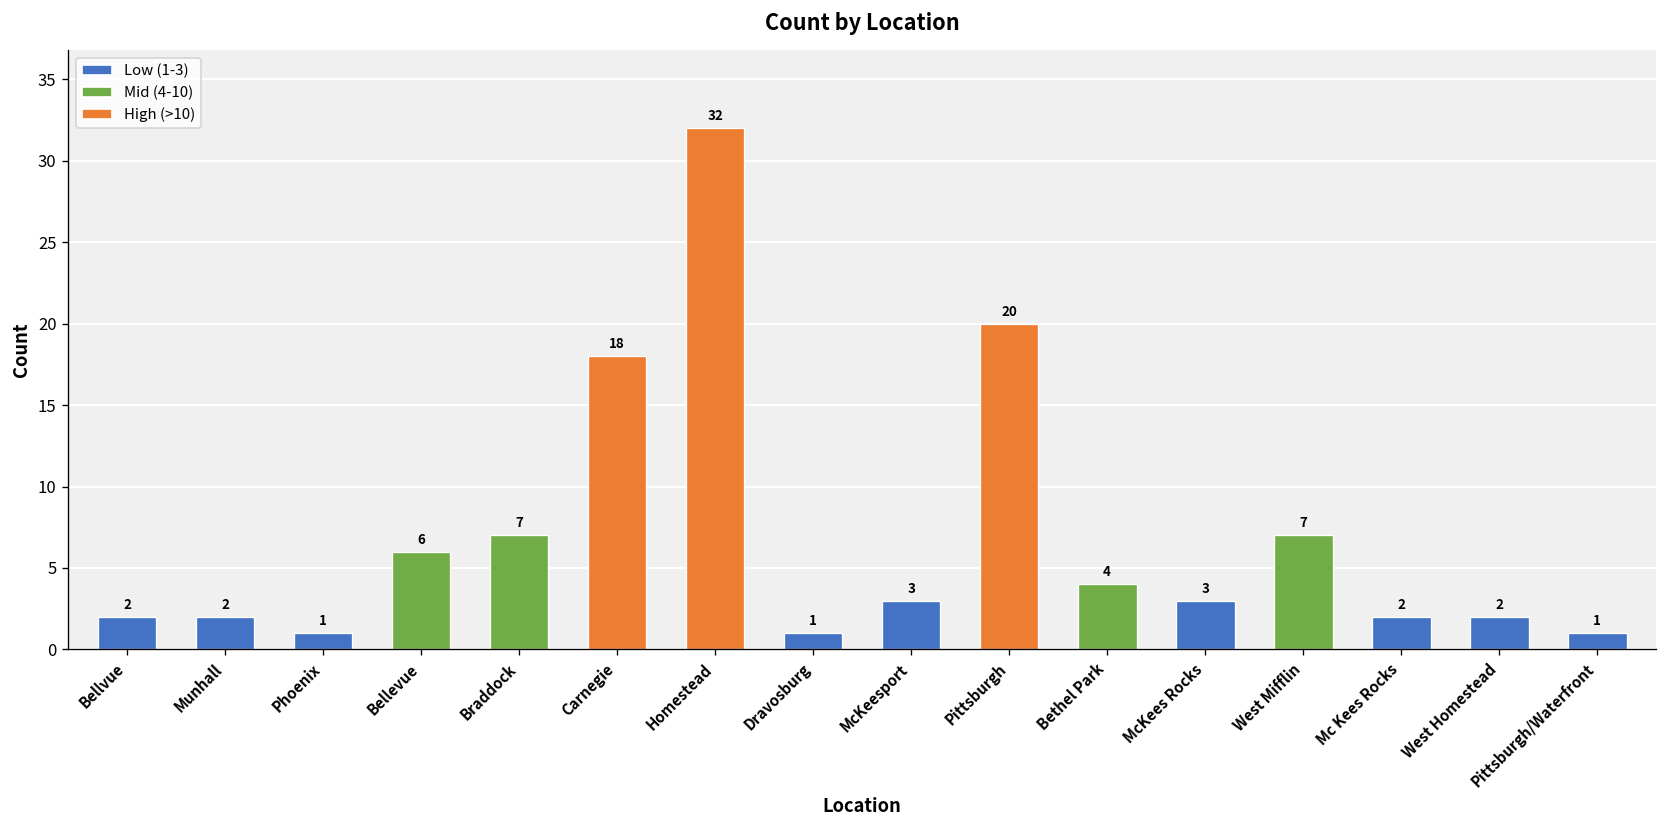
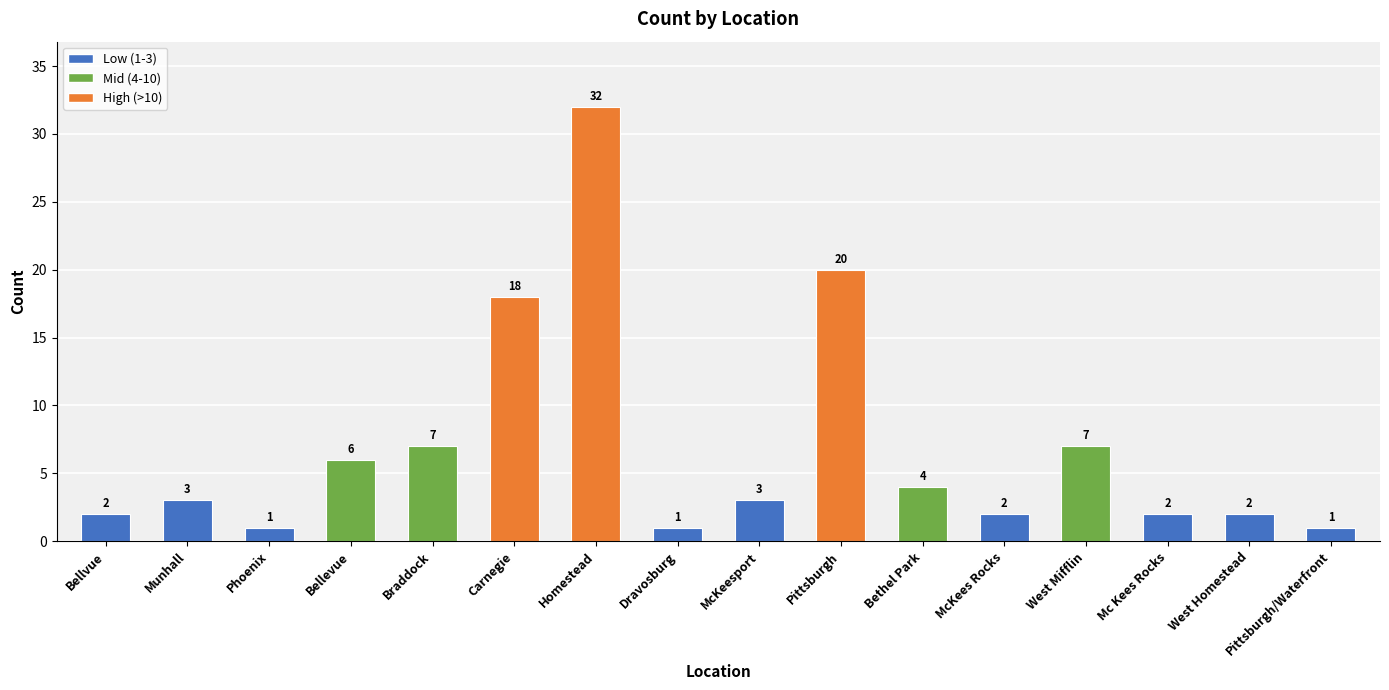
  {
    "Bellvue": 2,
-   "Munhall": 2,
+   "Munhall": 3,
    "Phoenix": 1,
    "Bellevue": 6,
    "Braddock": 7,
    "Carnegie": 18,
    "Homestead": 32,
    "Dravosburg": 1,
    "McKeesport": 3,
    "Pittsburgh": 20,
    "Bethel Park": 4,
-   "McKees Rocks": 3,
+   "McKees Rocks": 2,
    "West Mifflin": 7,
    "Mc Kees Rocks": 2,
    "West Homestead": 2,
    "Pittsburgh/Waterfront": 1
  }
